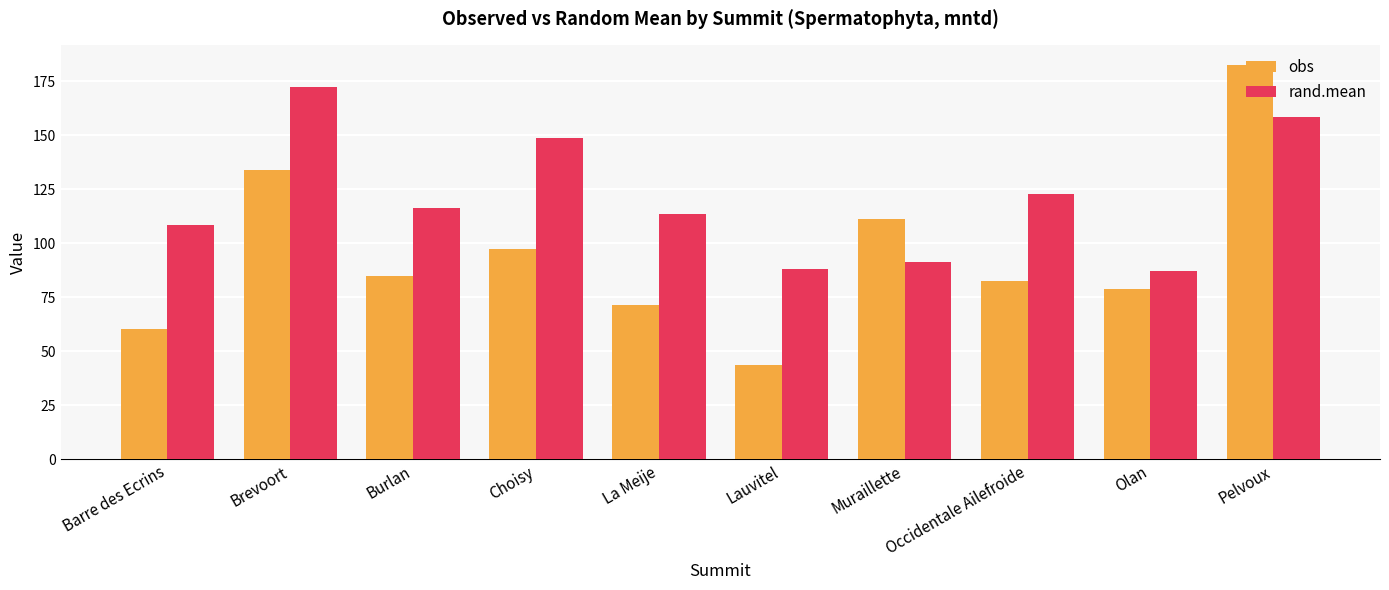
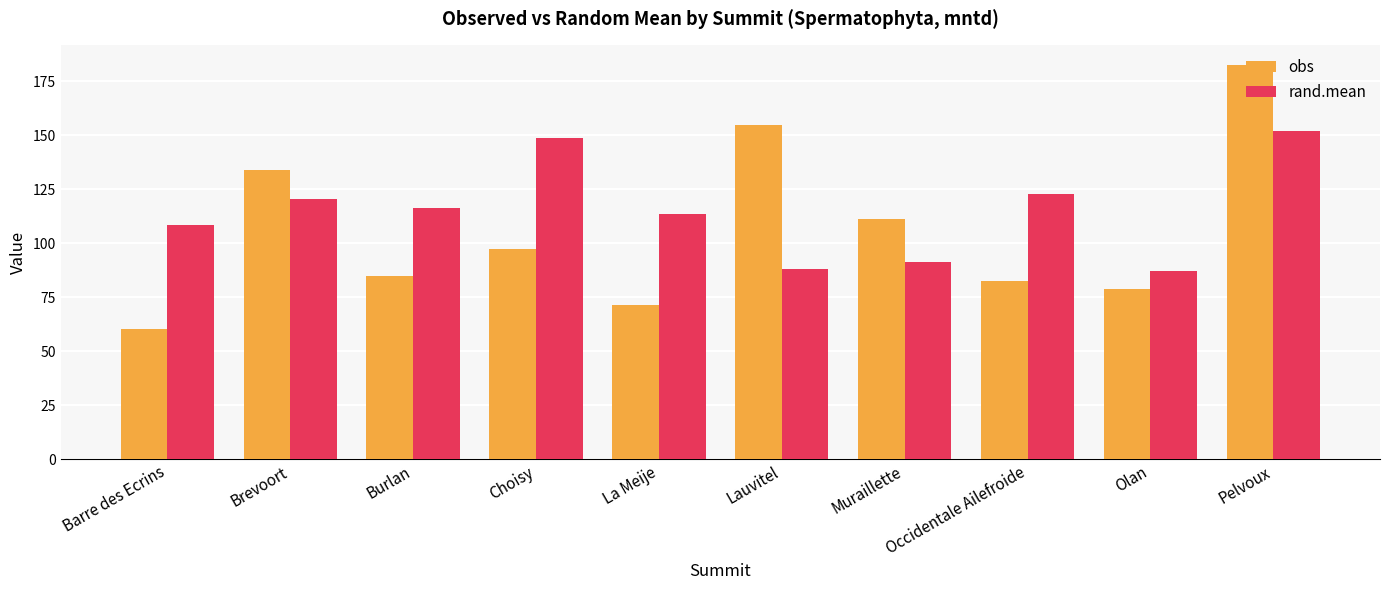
  {
    "obs": {
      "Barre des Ecrins": 60,
      "Brevoort": 134,
      "Burlan": 85,
      "Choisy": 98,
      "La Meije": 72,
-     "Lauvitel": 44,
+     "Lauvitel": 155,
      "Muraillette": 111,
      "Occidentale Ailefroide": 83,
      "Olan": 79,
      "Pelvoux": 182
    },
    "rand.mean": {
      "Barre des Ecrins": 109,
-     "Brevoort": 173,
+     "Brevoort": 120,
      "Burlan": 117,
      "Choisy": 149,
      "La Meije": 114,
      "Lauvitel": 88,
      "Muraillette": 91,
      "Occidentale Ailefroide": 123,
      "Olan": 87,
-     "Pelvoux": 158
+     "Pelvoux": 152
    }
  }
